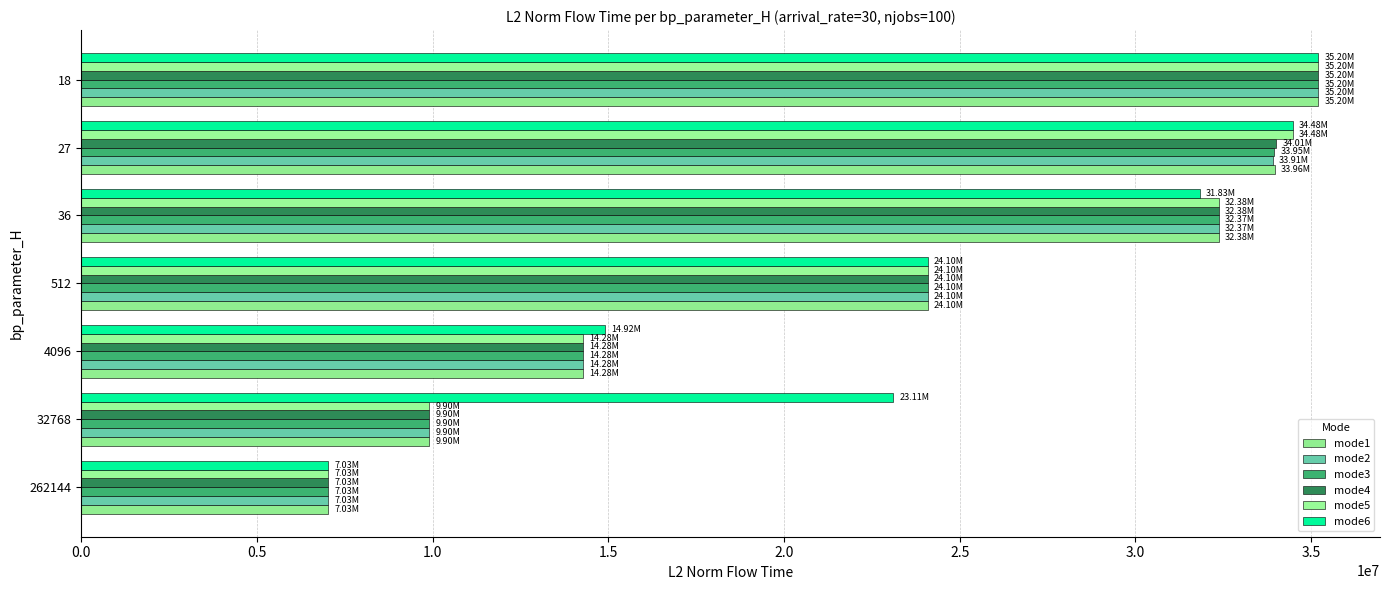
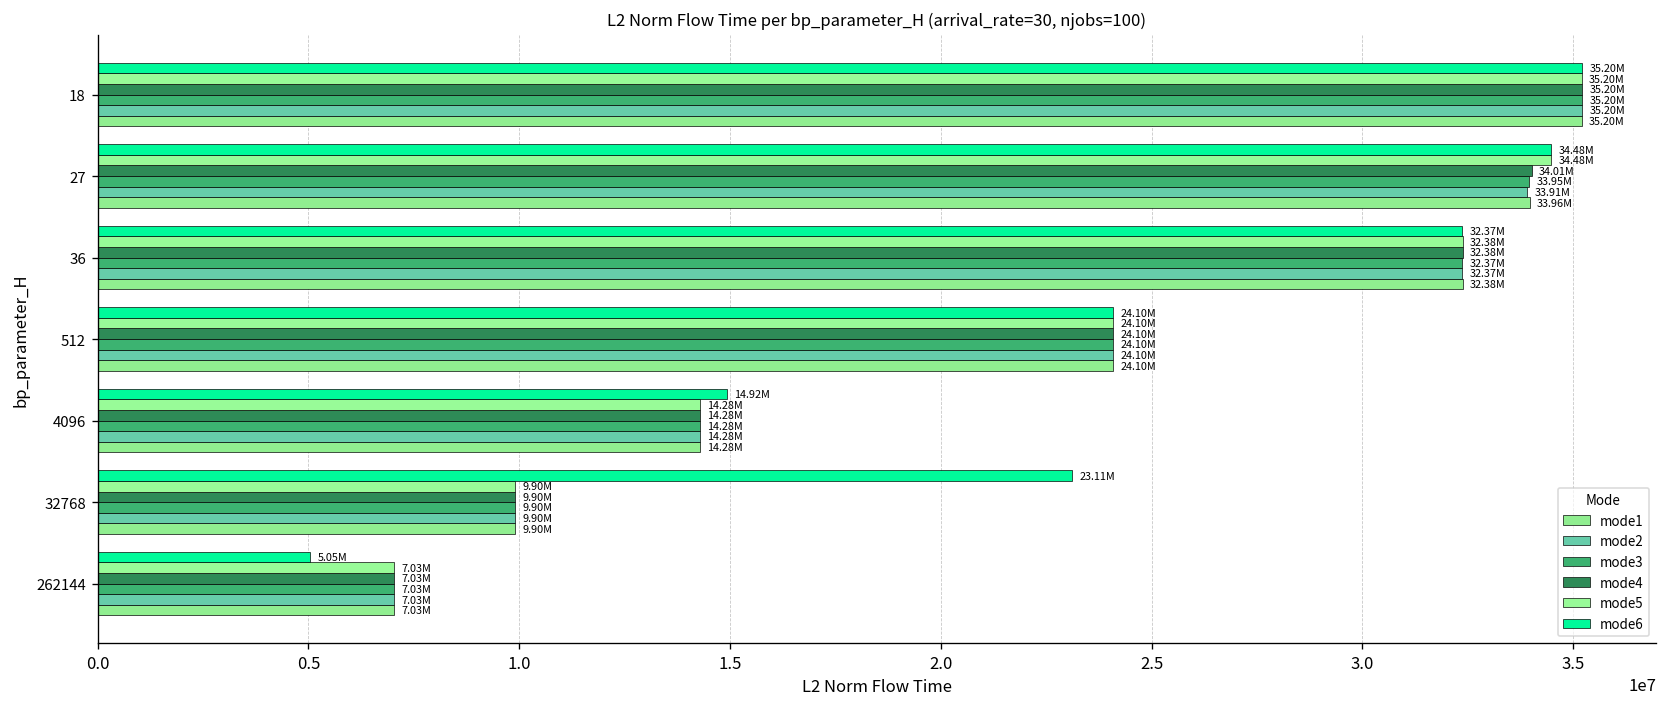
  {
    "mode6": {
      "18": "35.20M",
      "27": "34.48M",
-     "36": "31.83M",
+     "36": "32.37M",
      "512": "24.10M",
      "4096": "14.92M",
      "32768": "23.11M",
-     "262144": "7.03M"
+     "262144": "5.05M"
    }
  }
